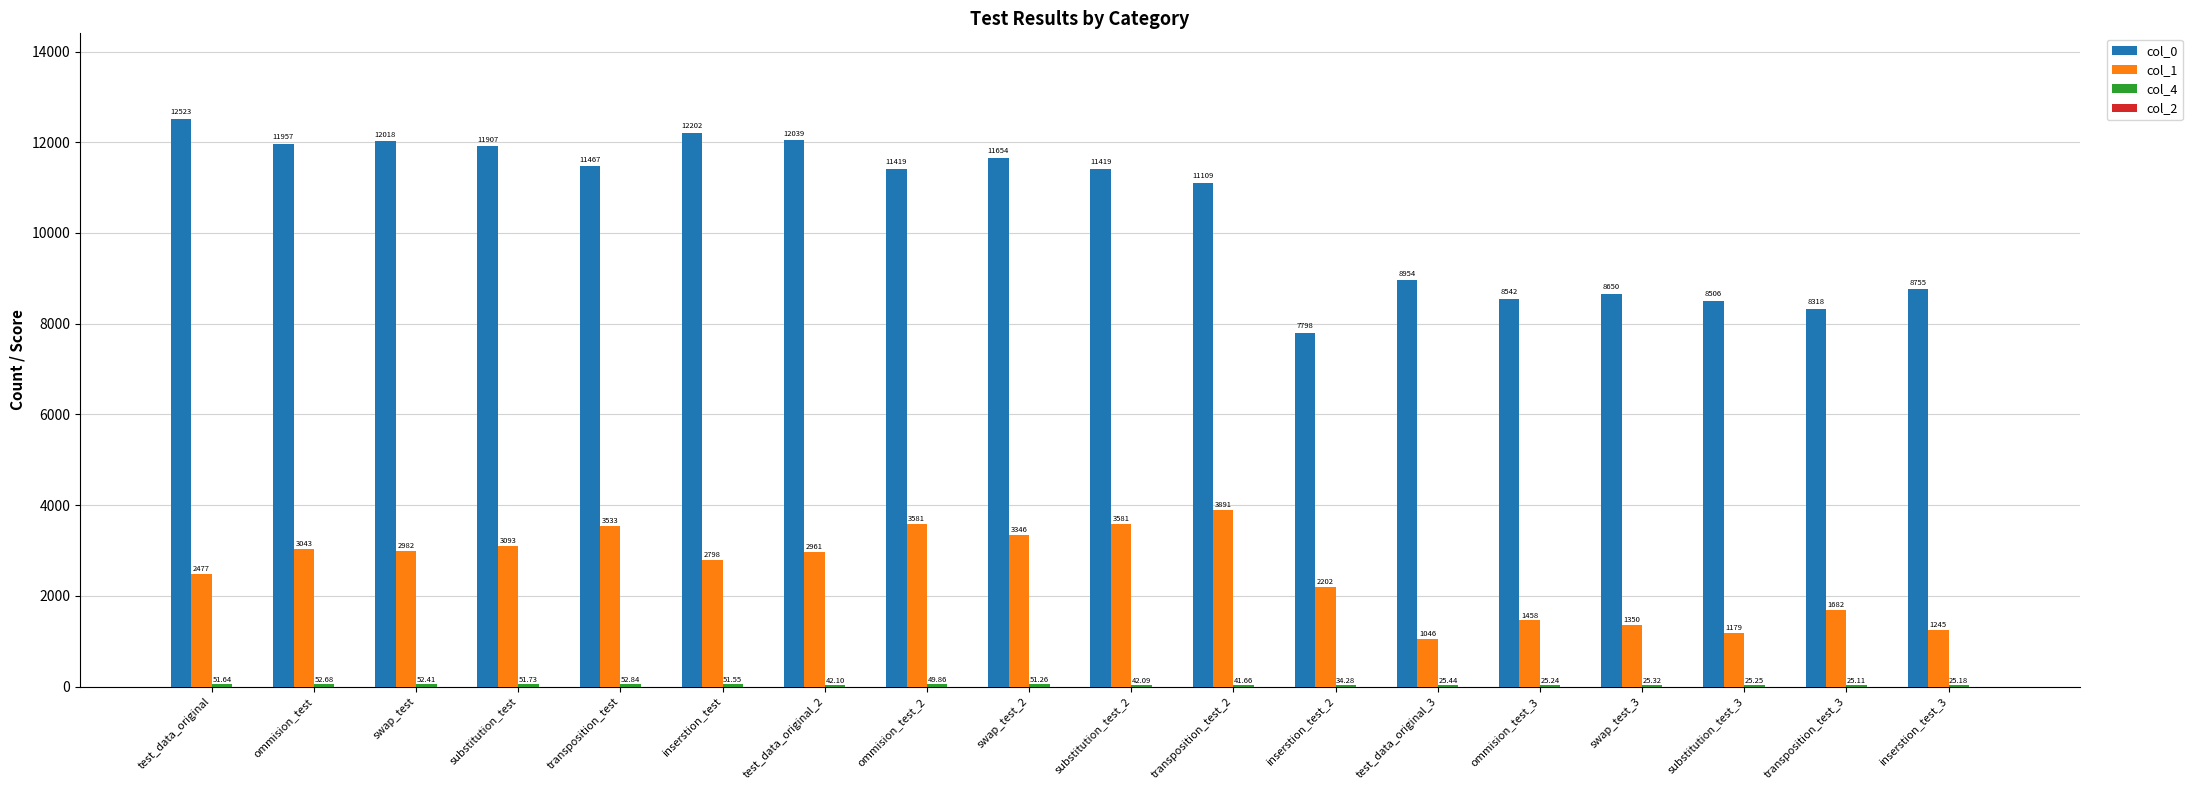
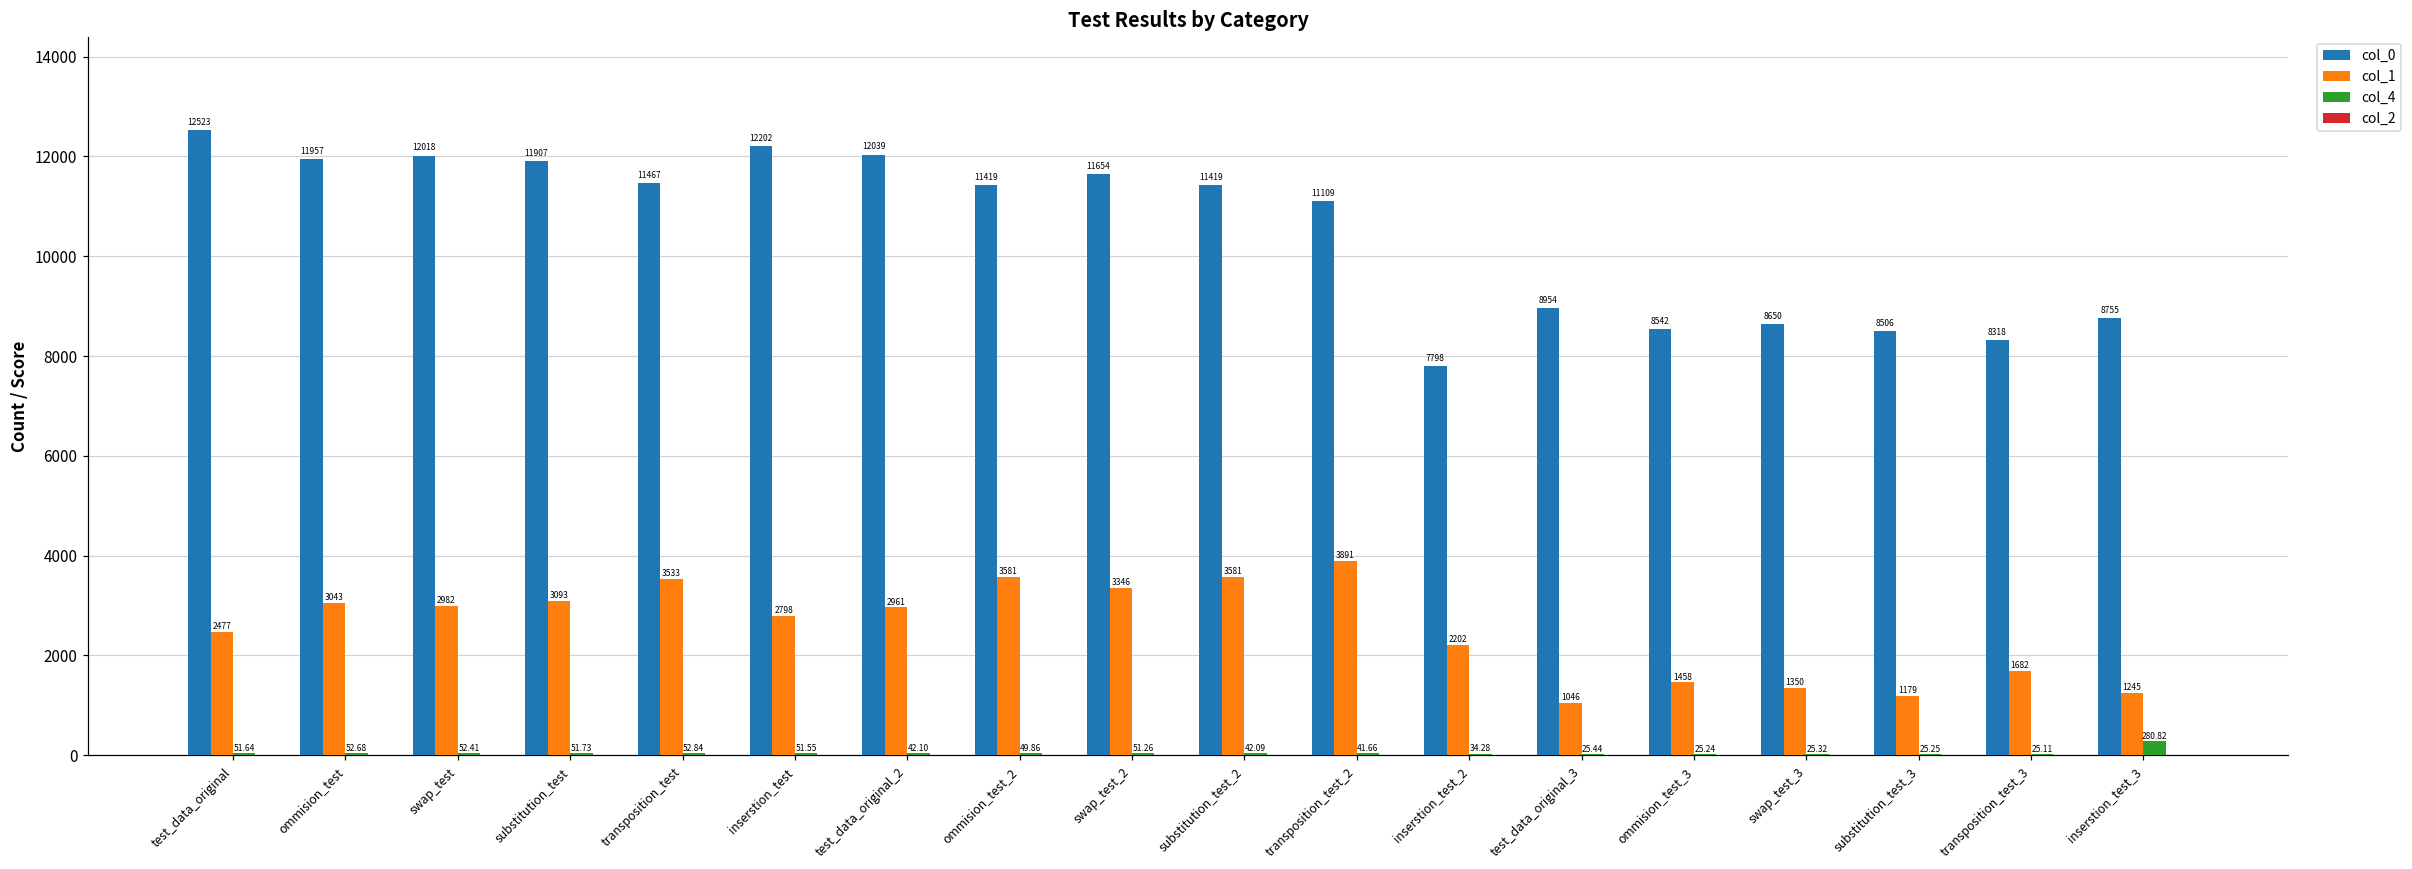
  {
    "col_0": {
      "test_data_original": 12523,
      "ommision_test": 11957,
      "swap_test": 12018,
      "substitution_test": 11907,
      "transposition_test": 11467,
      "inserstion_test": 12202,
      "test_data_original_2": 12039,
      "ommision_test_2": 11419,
      "swap_test_2": 11654,
      "substitution_test_2": 11419,
      "transposition_test_2": 11109,
      "inserstion_test_2": 7798,
      "test_data_original_3": 8954,
      "ommision_test_3": 8542,
      "swap_test_3": 8650,
      "substitution_test_3": 8506,
      "transposition_test_3": 8318,
      "inserstion_test_3": 8755
    },
    "col_1": {
      "test_data_original": 2477,
      "ommision_test": 3043,
      "swap_test": 2982,
      "substitution_test": 3093,
      "transposition_test": 3533,
      "inserstion_test": 2798,
      "test_data_original_2": 2961,
      "ommision_test_2": 3581,
      "swap_test_2": 3346,
      "substitution_test_2": 3581,
      "transposition_test_2": 3891,
      "inserstion_test_2": 2202,
      "test_data_original_3": 1046,
      "ommision_test_3": 1458,
      "swap_test_3": 1350,
      "substitution_test_3": 1179,
      "transposition_test_3": 1682,
      "inserstion_test_3": 1245
    },
    "col_4": {
      "test_data_original": 51.64,
      "ommision_test": 52.68,
      "swap_test": 52.41,
      "substitution_test": 51.73,
      "transposition_test": 52.84,
      "inserstion_test": 51.55,
      "test_data_original_2": 42.10,
      "ommision_test_2": 49.86,
      "swap_test_2": 51.26,
      "substitution_test_2": 42.09,
      "transposition_test_2": 41.66,
      "inserstion_test_2": 34.28,
      "test_data_original_3": 25.44,
      "ommision_test_3": 25.24,
      "swap_test_3": 25.32,
      "substitution_test_3": 25.25,
      "transposition_test_3": 25.11,
-     "inserstion_test_3": 25.18
+     "inserstion_test_3": 280.82
    },
    "col_2": {
      "test_data_original": 0,
      "ommision_test": 0,
      "swap_test": 0,
      "substitution_test": 0,
      "transposition_test": 0,
      "inserstion_test": 0,
      "test_data_original_2": 0,
      "ommision_test_2": 0,
      "swap_test_2": 0,
      "substitution_test_2": 0,
      "transposition_test_2": 0,
      "inserstion_test_2": 0,
      "test_data_original_3": 0,
      "ommision_test_3": 0,
      "swap_test_3": 0,
      "substitution_test_3": 0,
      "transposition_test_3": 0,
      "inserstion_test_3": 0
    }
  }
